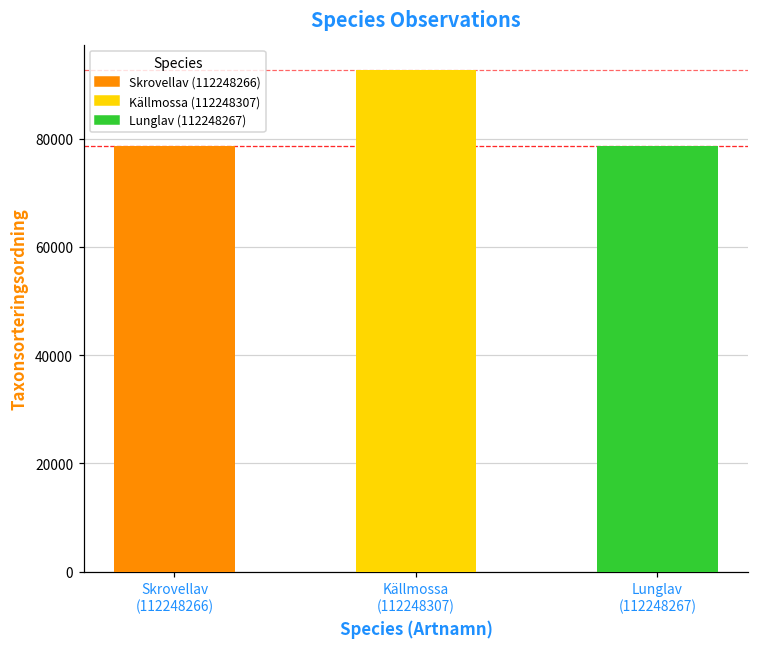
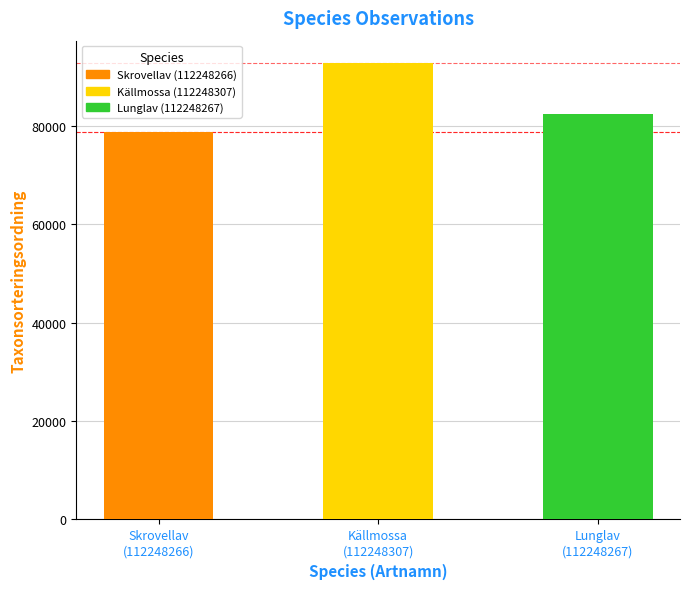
  {
    "Skrovellav (112248266)": 79000,
    "Källmossa (112248307)": 93000,
-   "Lunglav (112248267)": 79000
+   "Lunglav (112248267)": 82000
  }
